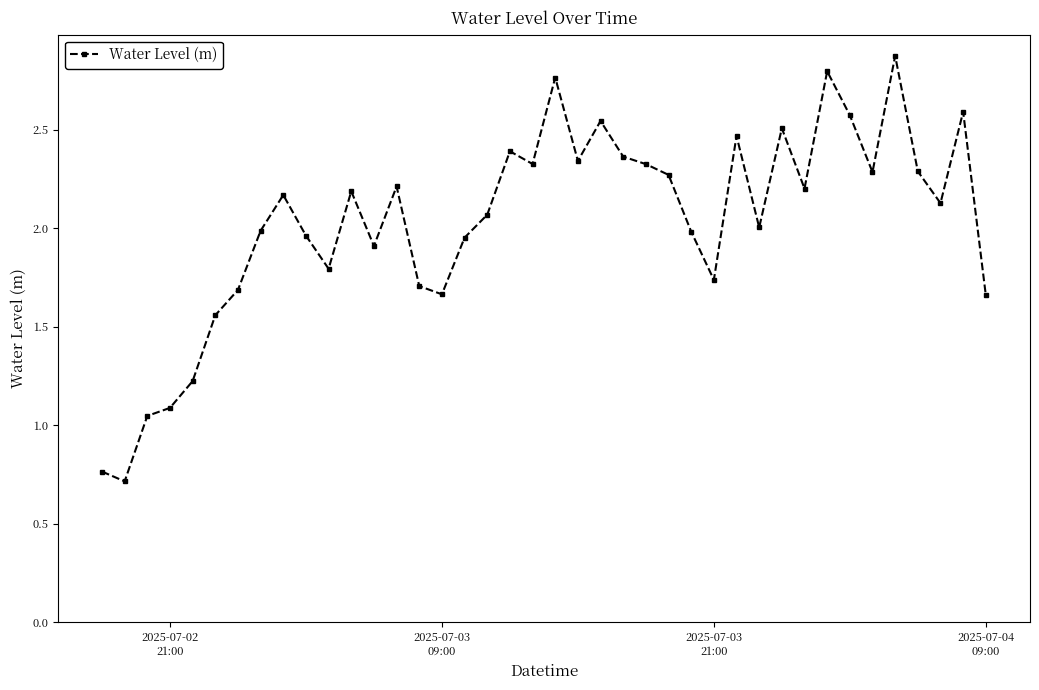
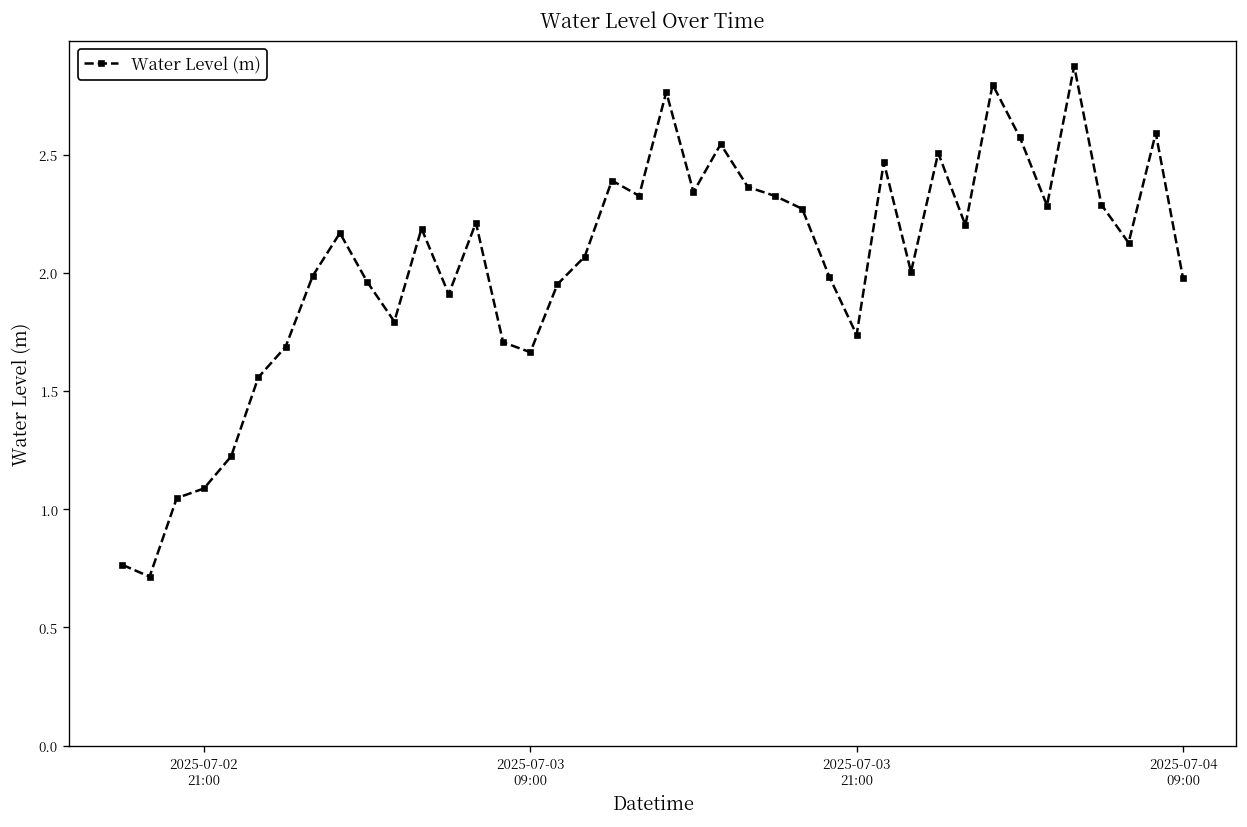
  {
    "2025-07-02 21:00": 1.09,
    "2025-07-03 09:00": 1.66,
    "2025-07-03 21:00": 1.74,
-   "2025-07-04 09:00": 1.66
+   "2025-07-04 09:00": 1.98
  }
